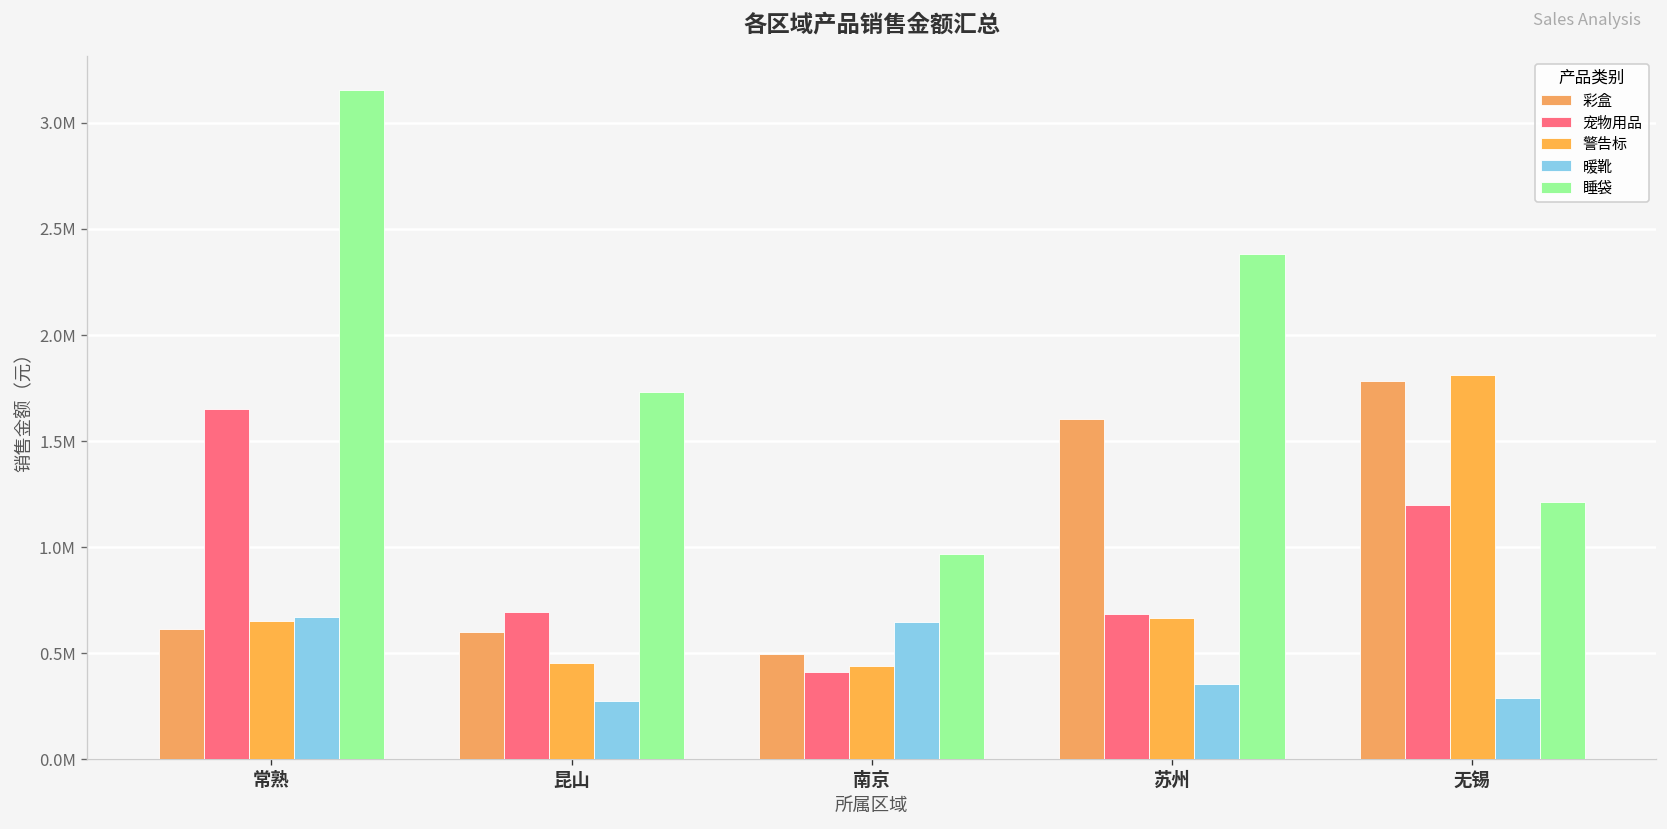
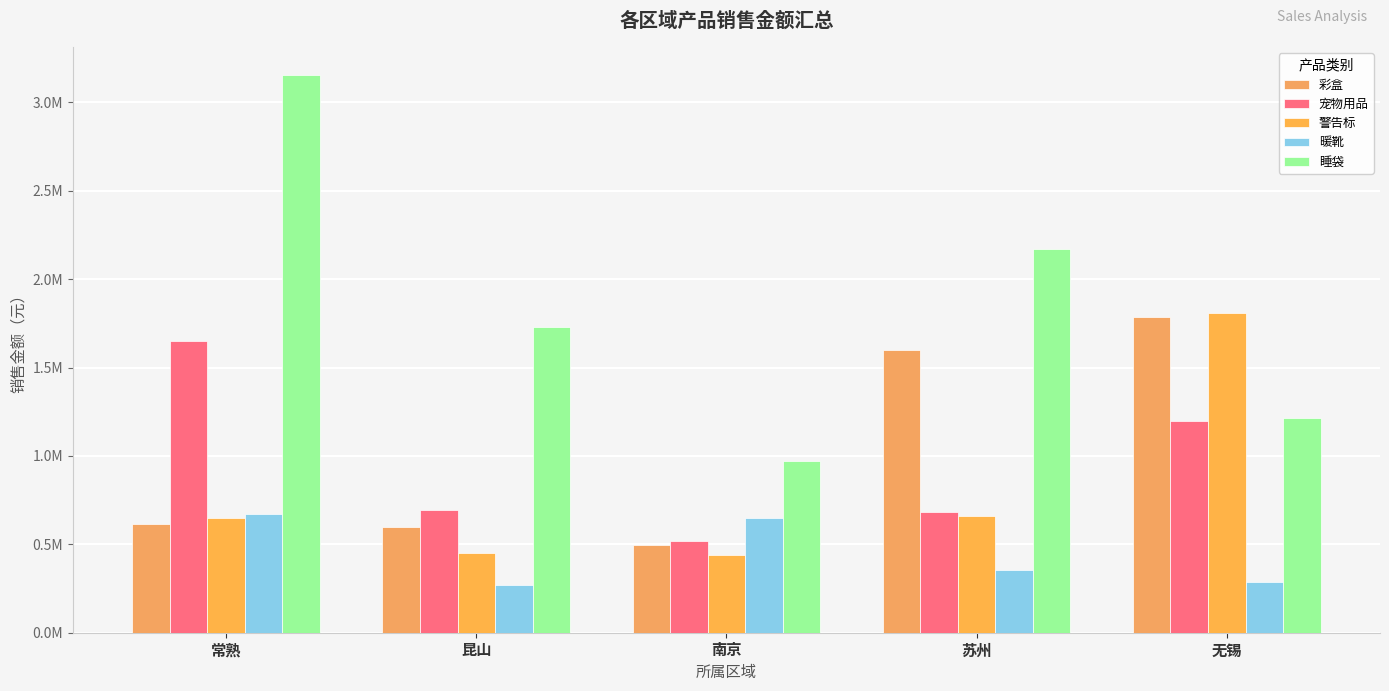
  {
    "宠物用品": {
      "常熟": 1650000,
      "昆山": 690000,
-     "南京": 410000,
+     "南京": 520000,
      "苏州": 680000,
      "无锡": 1200000
    },
    "暖靴": {
      "常熟": 670000,
      "昆山": 270000,
      "南京": 650000,
      "苏州": 350000,
      "无锡": 290000
    },
    "睡袋": {
      "常熟": 3160000,
      "昆山": 1730000,
      "南京": 970000,
-     "苏州": 2380000,
+     "苏州": 2170000,
      "无锡": 1210000
    }
  }
